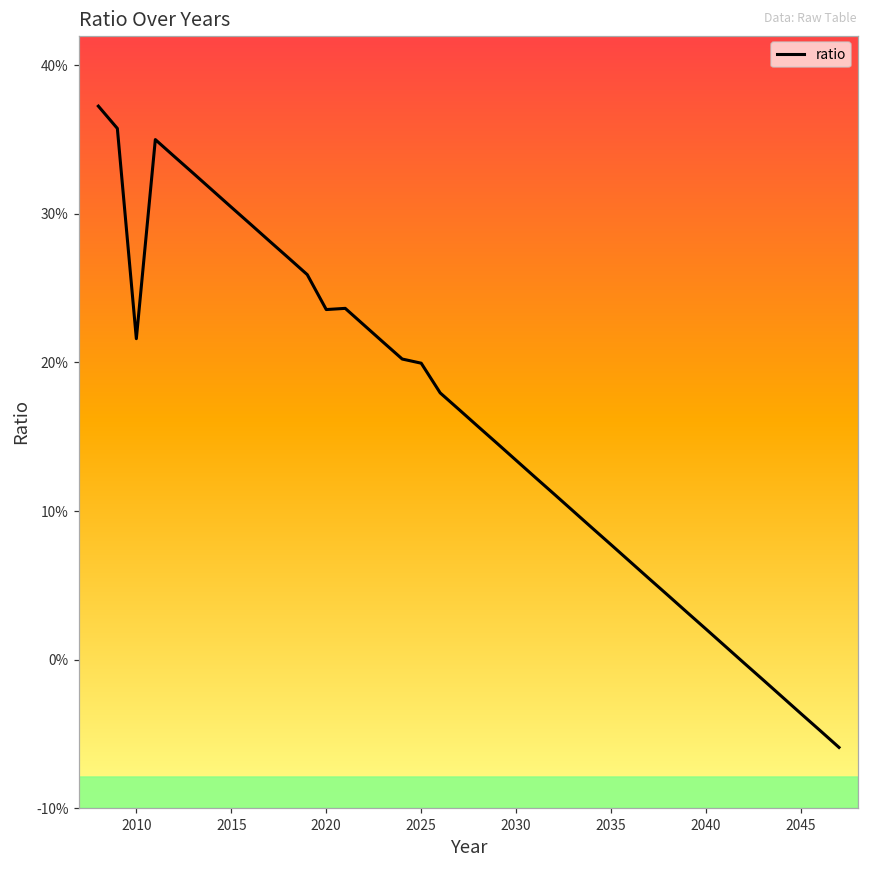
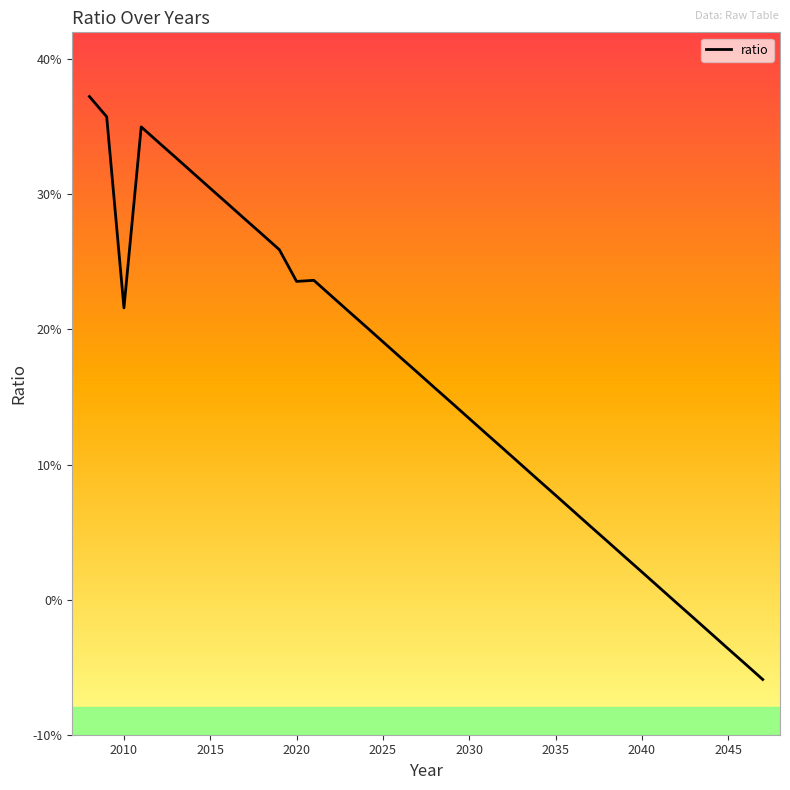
  {
    "2010": "21.6%",
    "2015": "30.5%",
    "2020": "23.6%",
-   "2025": "20.0%",
+   "2025": "19.1%",
    "2030": "13.4%",
    "2035": "7.7%",
    "2040": "2.1%",
    "2045": "-3.6%"
  }
